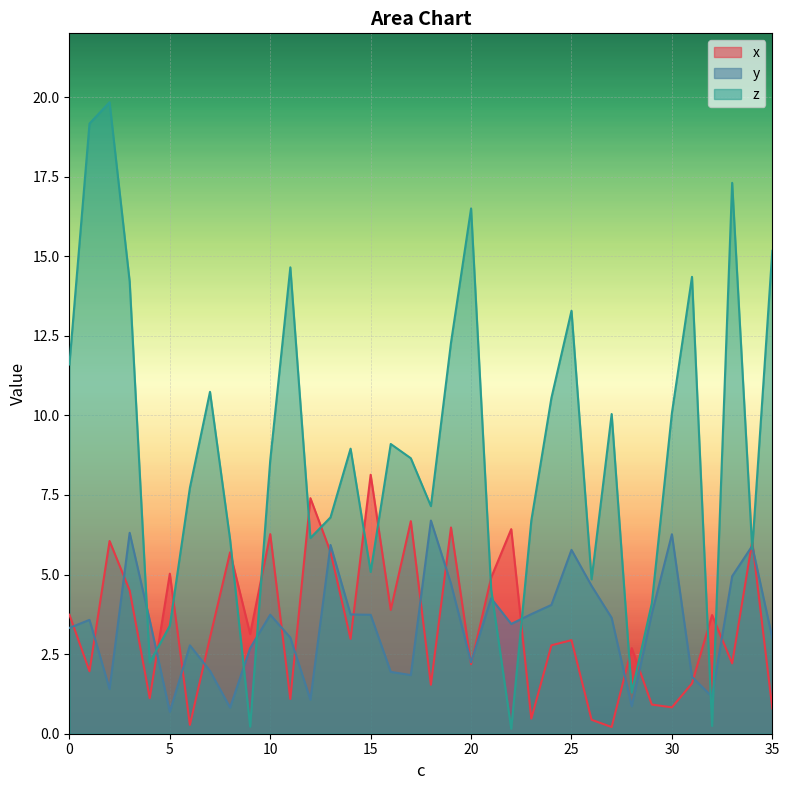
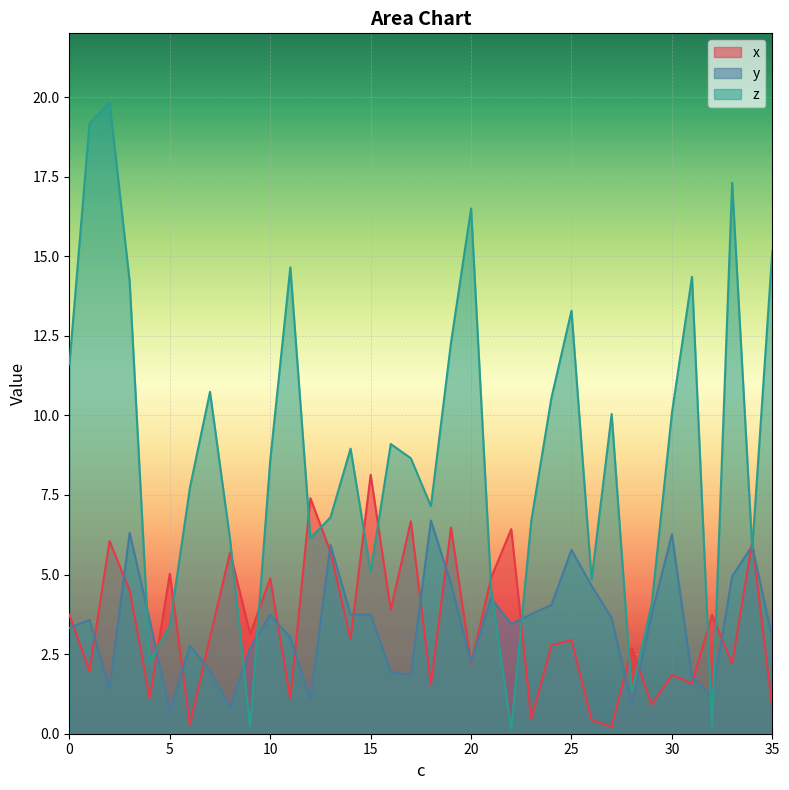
  {
    "x": {
      "0": 3.7,
      "5": 5.0,
-     "10": 6.3,
+     "10": 4.9,
      "15": 8.1,
      "25": 2.9,
-     "30": 0.8,
+     "30": 1.8,
      "35": 0.8
    }
  }
